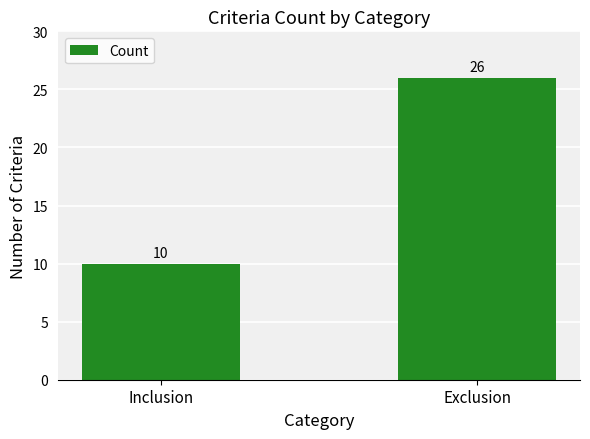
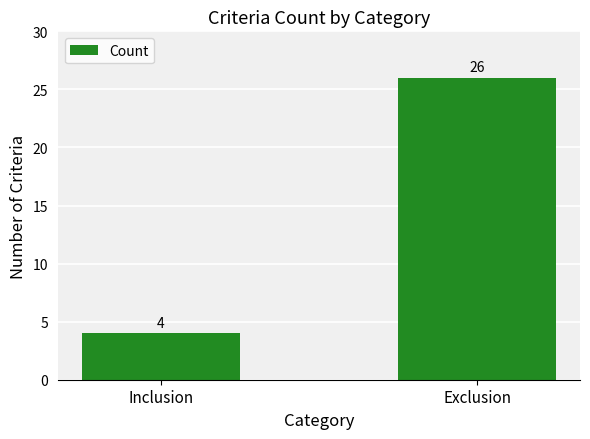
  {
-   "Inclusion": 10,
+   "Inclusion": 4,
    "Exclusion": 26
  }
